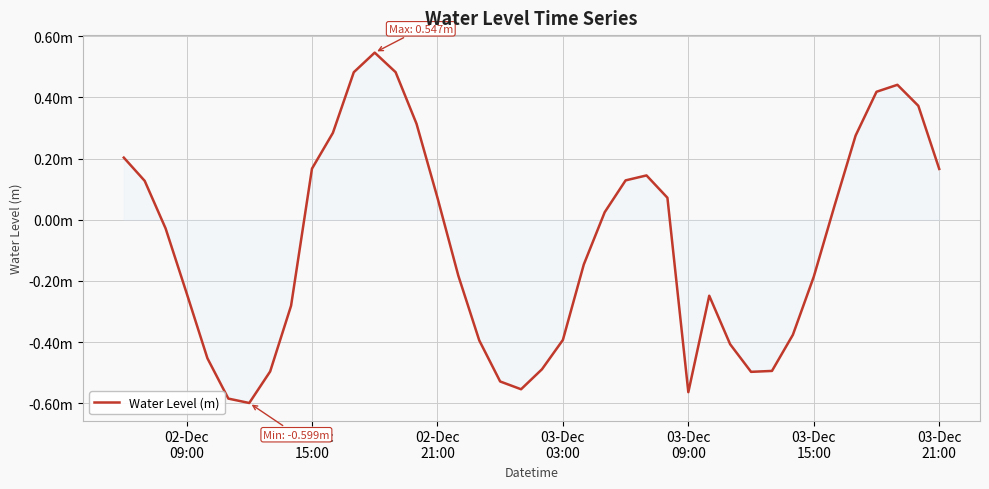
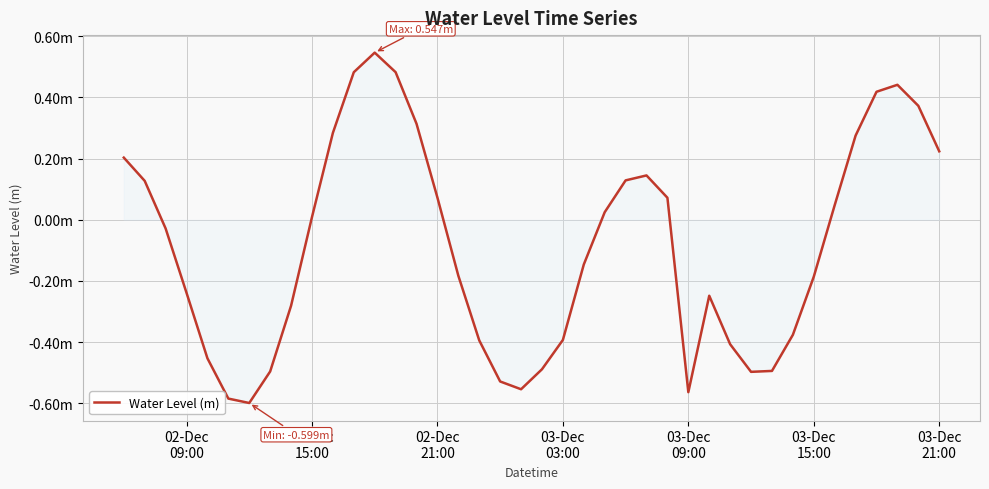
  {
    "Water Level (m)": {
      "02-Dec 09:00": "-0.24m",
-     "02-Dec 15:00": "0.17m",
+     "02-Dec 15:00": "0.01m",
      "03-Dec 03:00": "-0.39m",
      "03-Dec 09:00": "-0.56m",
      "03-Dec 15:00": "-0.19m",
-     "03-Dec 21:00": "0.17m"
+     "03-Dec 21:00": "0.22m"
    }
  }
